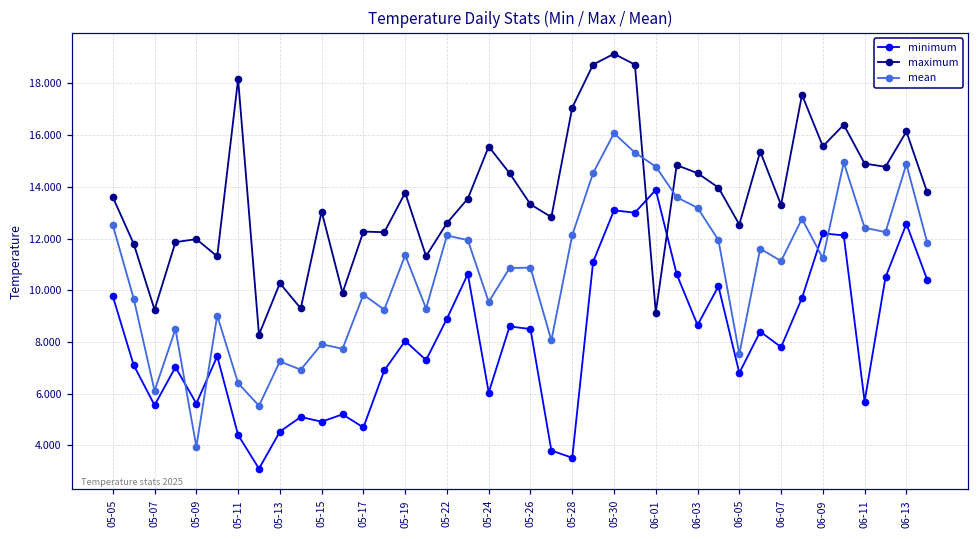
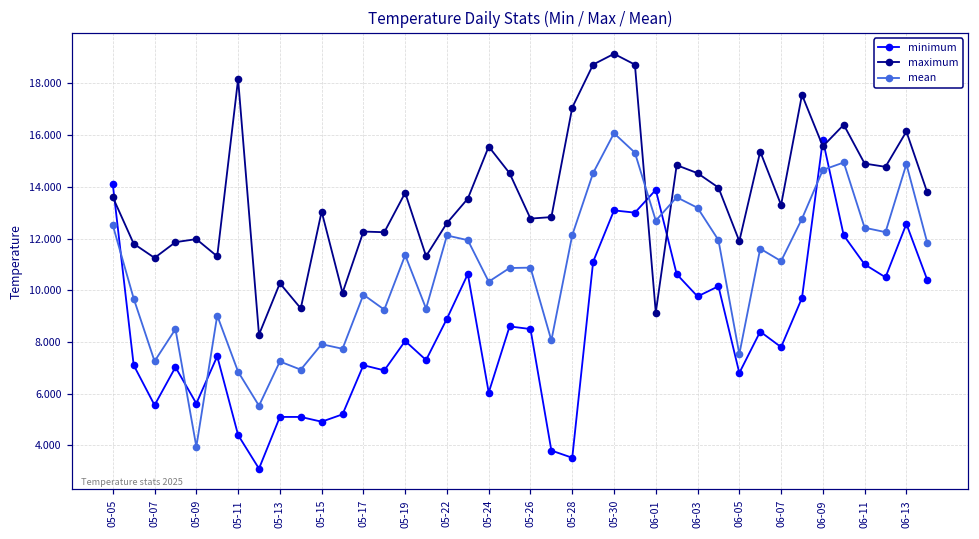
  {
    "minimum": {
-     "05-05": 9.8,
+     "05-05": 14.1,
      "05-07": 5.6,
      "05-09": 5.6,
      "05-11": 4.4,
-     "05-13": 4.5,
+     "05-13": 5.1,
      "05-15": 4.9,
-     "05-17": 4.7,
+     "05-17": 7.1,
      "05-19": 8.0,
      "05-22": 8.9,
      "05-24": 6.0,
      "05-26": 8.5,
      "05-28": 3.5,
      "05-30": 13.1,
      "06-01": 13.9,
-     "06-03": 8.7,
+     "06-03": 9.8,
      "06-05": 6.8,
      "06-07": 7.8,
-     "06-09": 12.2,
-     "06-11": 5.7,
+     "06-09": 15.8,
+     "06-11": 11.0,
      "06-13": 12.6
    },
    "maximum": {
      "05-05": 13.6,
-     "05-07": 9.2,
+     "05-07": 11.3,
      "05-09": 12.0,
      "05-11": 18.2,
      "05-13": 10.3,
      "05-15": 13.0,
      "05-17": 12.3,
      "05-19": 13.8,
      "05-22": 12.6,
      "05-24": 15.6,
-     "05-26": 13.3,
+     "05-26": 12.8,
      "05-28": 17.1,
      "05-30": 19.1,
      "06-01": 9.1,
      "06-03": 14.5,
-     "06-05": 12.5,
+     "06-05": 11.9,
      "06-07": 13.3,
      "06-09": 15.6,
      "06-11": 14.9,
      "06-13": 16.1
    },
    "mean": {
      "05-05": 12.5,
-     "05-07": 6.1,
+     "05-07": 7.3,
      "05-09": 4.0,
-     "05-11": 6.4,
+     "05-11": 6.9,
      "05-13": 7.2,
      "05-15": 7.9,
      "05-17": 9.8,
      "05-19": 11.4,
      "05-22": 12.1,
-     "05-24": 9.6,
+     "05-24": 10.3,
      "05-26": 10.9,
      "05-28": 12.1,
      "05-30": 16.1,
-     "06-01": 14.8,
+     "06-01": 12.7,
      "06-03": 13.2,
      "06-05": 7.5,
      "06-07": 11.1,
-     "06-09": 11.2,
+     "06-09": 14.7,
      "06-11": 12.4,
      "06-13": 14.9
    }
  }
